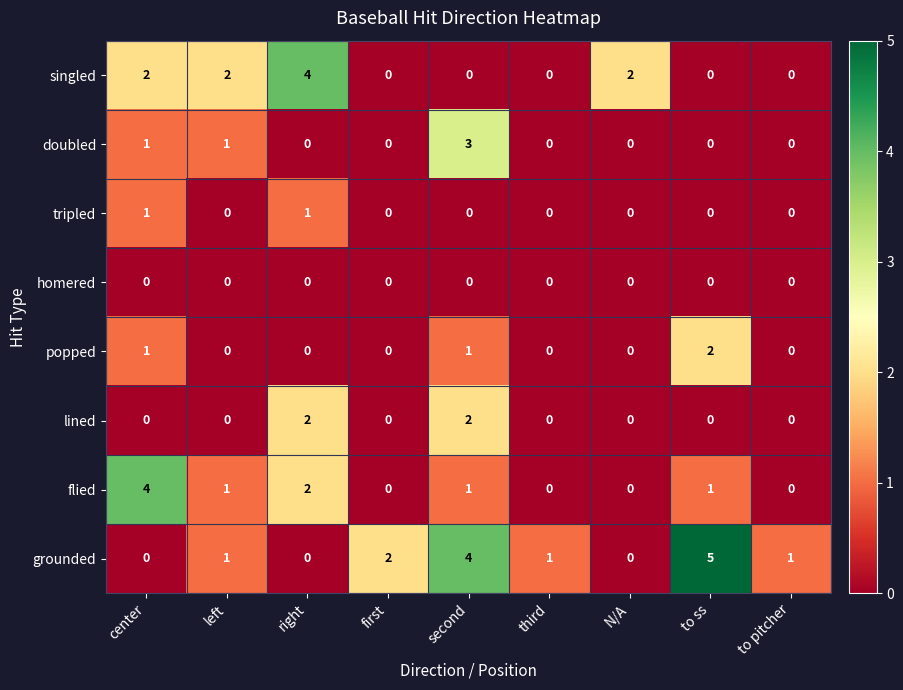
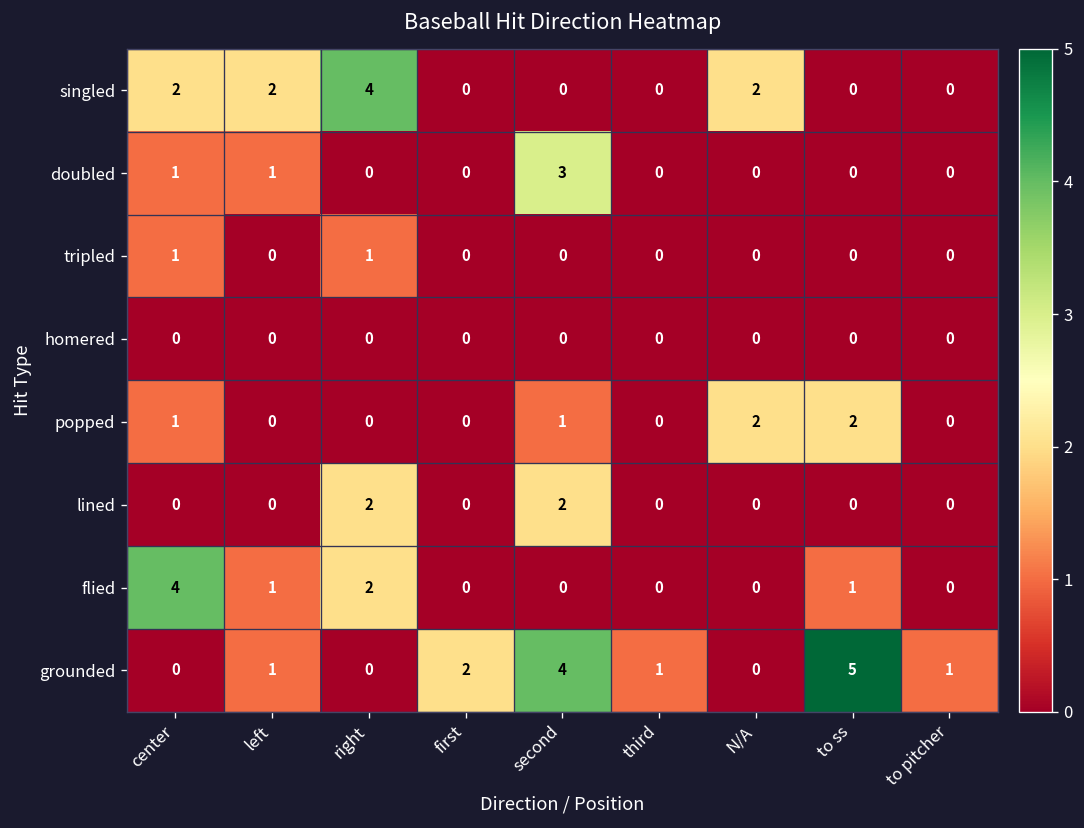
  {
    "singled": {
      "center": 2,
      "left": 2,
      "right": 4,
      "first": 0,
      "second": 0,
      "third": 0,
      "N/A": 2,
      "to ss": 0,
      "to pitcher": 0
    },
    "doubled": {
      "center": 1,
      "left": 1,
      "right": 0,
      "first": 0,
      "second": 3,
      "third": 0,
      "N/A": 0,
      "to ss": 0,
      "to pitcher": 0
    },
    "tripled": {
      "center": 1,
      "left": 0,
      "right": 1,
      "first": 0,
      "second": 0,
      "third": 0,
      "N/A": 0,
      "to ss": 0,
      "to pitcher": 0
    },
    "homered": {
      "center": 0,
      "left": 0,
      "right": 0,
      "first": 0,
      "second": 0,
      "third": 0,
      "N/A": 0,
      "to ss": 0,
      "to pitcher": 0
    },
    "popped": {
      "center": 1,
      "left": 0,
      "right": 0,
      "first": 0,
      "second": 1,
      "third": 0,
-     "N/A": 0,
+     "N/A": 2,
      "to ss": 2,
      "to pitcher": 0
    },
    "lined": {
      "center": 0,
      "left": 0,
      "right": 2,
      "first": 0,
      "second": 2,
      "third": 0,
      "N/A": 0,
      "to ss": 0,
      "to pitcher": 0
    },
    "flied": {
      "center": 4,
      "left": 1,
      "right": 2,
      "first": 0,
-     "second": 1,
+     "second": 0,
      "third": 0,
      "N/A": 0,
      "to ss": 1,
      "to pitcher": 0
    },
    "grounded": {
      "center": 0,
      "left": 1,
      "right": 0,
      "first": 2,
      "second": 4,
      "third": 1,
      "N/A": 0,
      "to ss": 5,
      "to pitcher": 1
    }
  }
